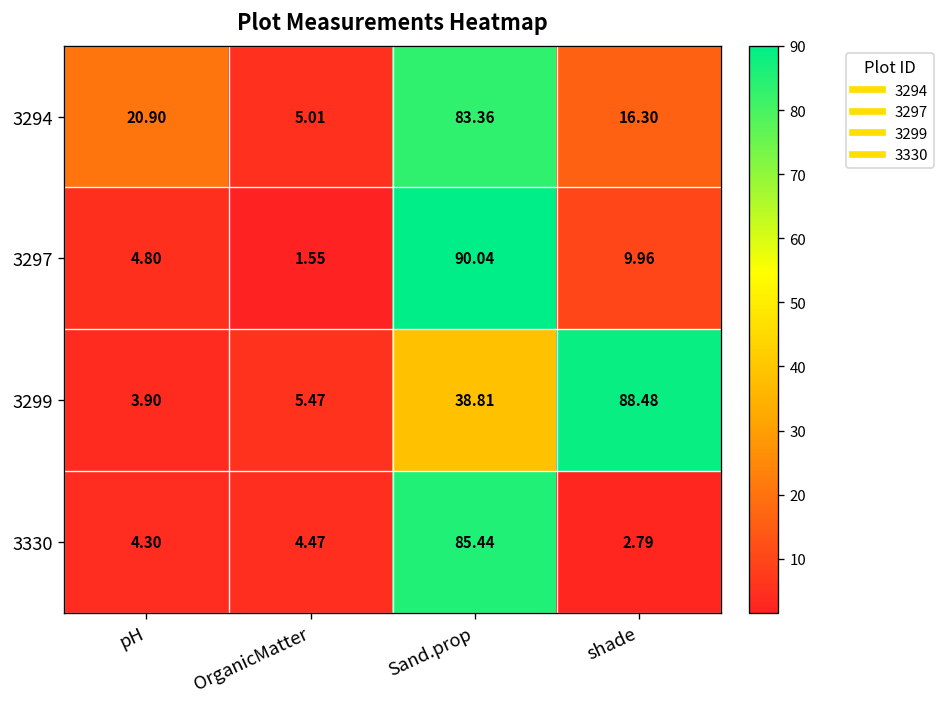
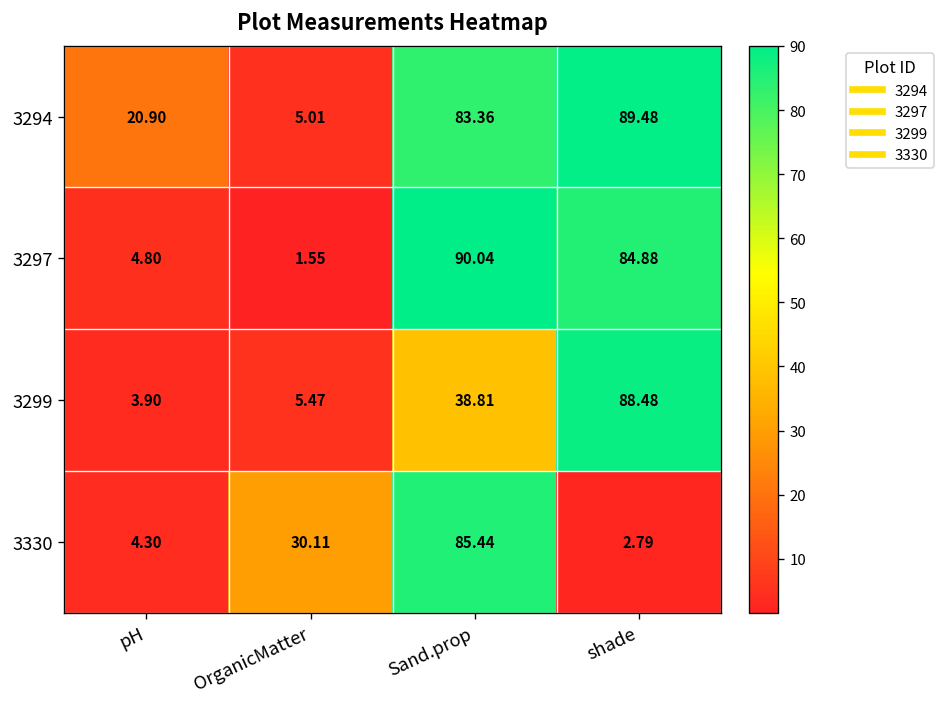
  {
    "3294": {
      "pH": 20.90,
      "OrganicMatter": 5.01,
      "Sand.prop": 83.36,
-     "shade": 16.30
+     "shade": 89.48
    },
    "3297": {
      "pH": 4.80,
      "OrganicMatter": 1.55,
      "Sand.prop": 90.04,
-     "shade": 9.96
+     "shade": 84.88
    },
    "3299": {
      "pH": 3.90,
      "OrganicMatter": 5.47,
      "Sand.prop": 38.81,
      "shade": 88.48
    },
    "3330": {
      "pH": 4.30,
-     "OrganicMatter": 4.47,
+     "OrganicMatter": 30.11,
      "Sand.prop": 85.44,
      "shade": 2.79
    }
  }
